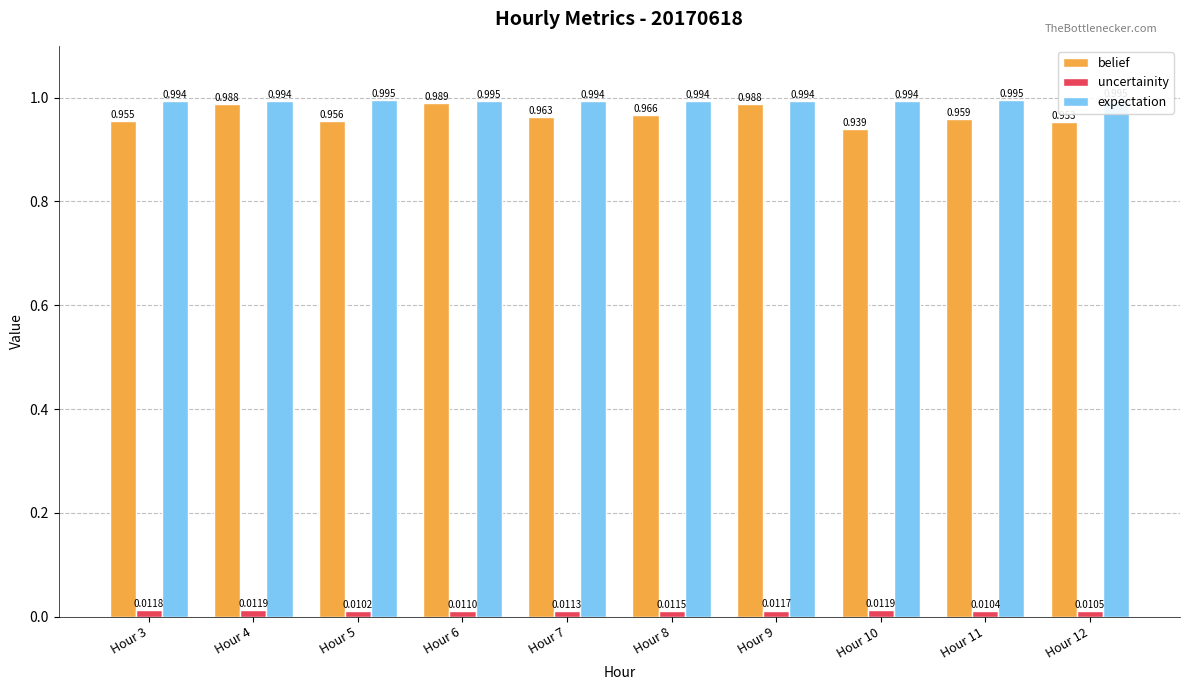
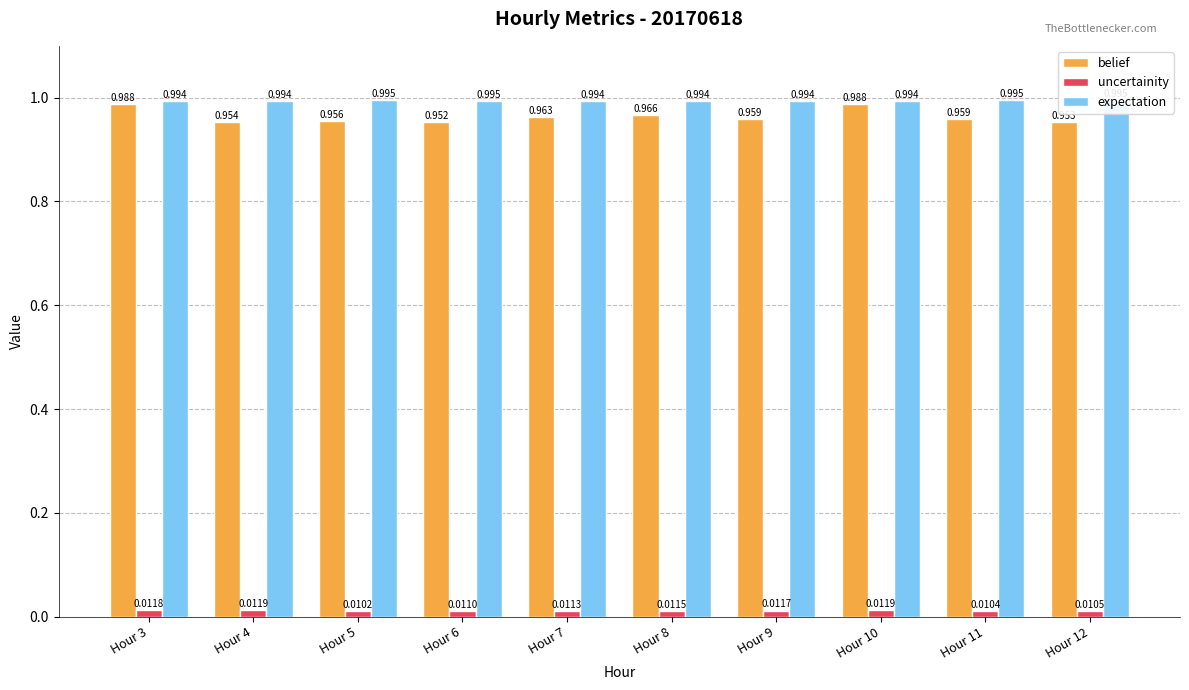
  {
    "belief": {
-     "Hour 3": 0.955,
-     "Hour 4": 0.988,
+     "Hour 3": 0.988,
+     "Hour 4": 0.954,
      "Hour 5": 0.956,
-     "Hour 6": 0.989,
+     "Hour 6": 0.952,
      "Hour 7": 0.963,
      "Hour 8": 0.966,
-     "Hour 9": 0.988,
-     "Hour 10": 0.939,
+     "Hour 9": 0.959,
+     "Hour 10": 0.988,
      "Hour 11": 0.959
    },
    "uncertainity": {
      "Hour 3": 0.0118,
      "Hour 4": 0.0119,
      "Hour 5": 0.0102,
      "Hour 6": 0.0110,
      "Hour 7": 0.0113,
      "Hour 8": 0.0115,
      "Hour 9": 0.0117,
      "Hour 10": 0.0119,
      "Hour 11": 0.0104,
      "Hour 12": 0.0105
    },
    "expectation": {
      "Hour 3": 0.994,
      "Hour 4": 0.994,
      "Hour 5": 0.995,
      "Hour 6": 0.995,
      "Hour 7": 0.994,
      "Hour 8": 0.994,
      "Hour 9": 0.994,
      "Hour 10": 0.994,
      "Hour 11": 0.995
    }
  }
